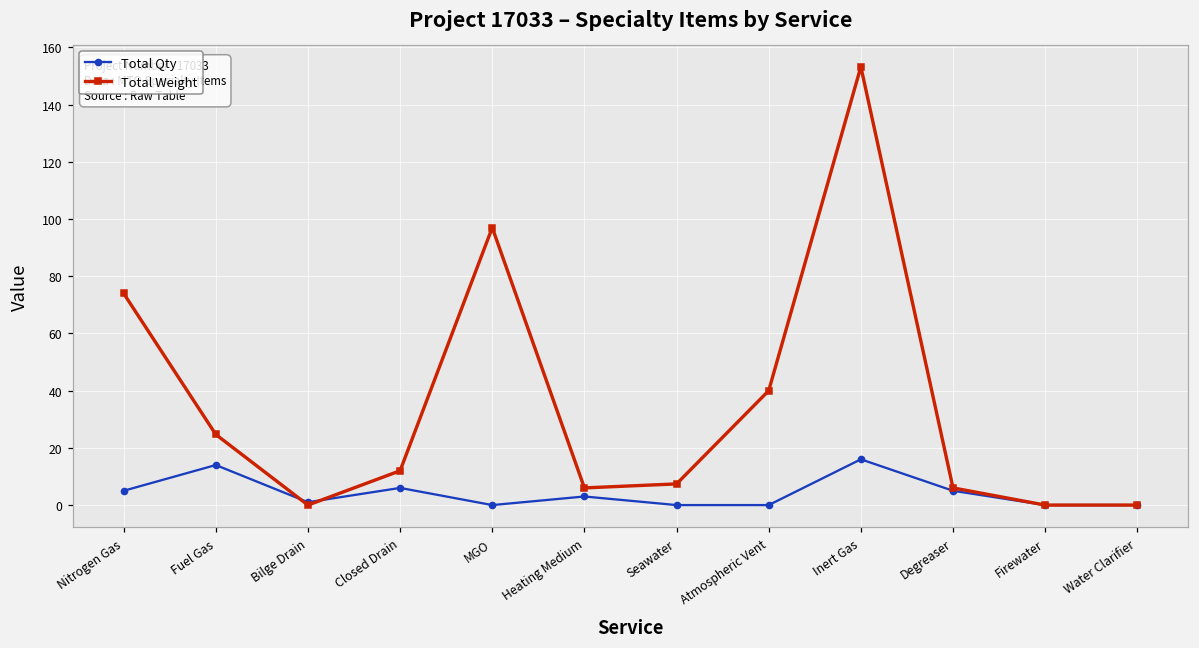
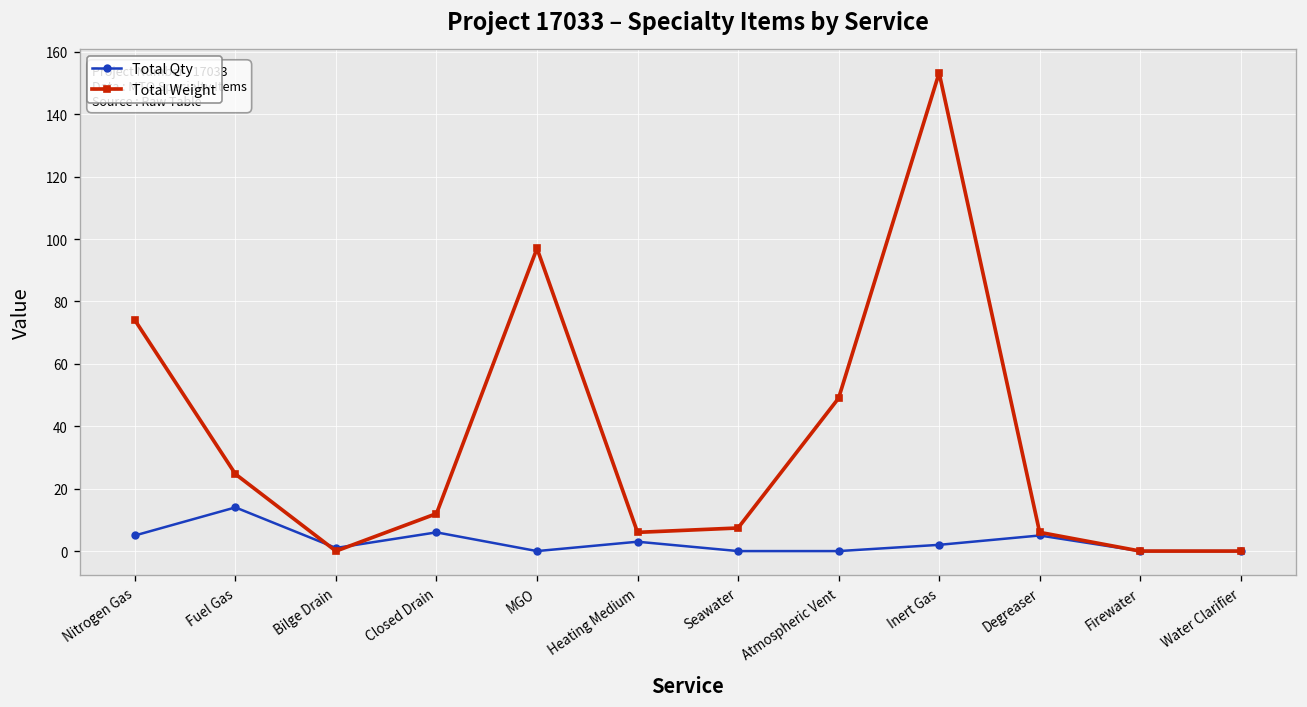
  {
    "Total Qty": {
      "Nitrogen Gas": 5,
      "Fuel Gas": 14,
      "Bilge Drain": 1,
      "Closed Drain": 6,
      "MGO": 0,
      "Heating Medium": 3,
      "Seawater": 0,
      "Atmospheric Vent": 0,
-     "Inert Gas": 16,
+     "Inert Gas": 2,
      "Degreaser": 5
    },
    "Total Weight": {
      "Nitrogen Gas": 74,
      "Fuel Gas": 25,
      "Bilge Drain": 0,
      "Closed Drain": 12,
      "MGO": 97,
      "Heating Medium": 6,
      "Seawater": 7,
-     "Atmospheric Vent": 40,
+     "Atmospheric Vent": 49,
      "Inert Gas": 153,
      "Degreaser": 6
    }
  }
